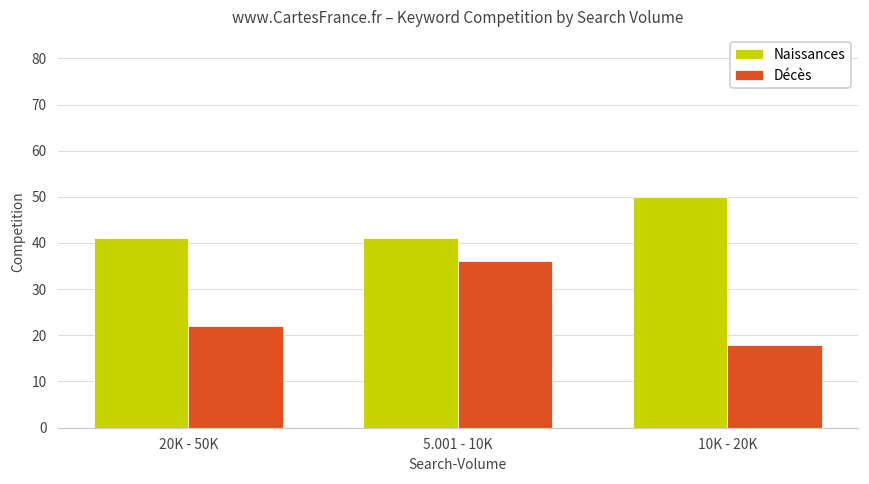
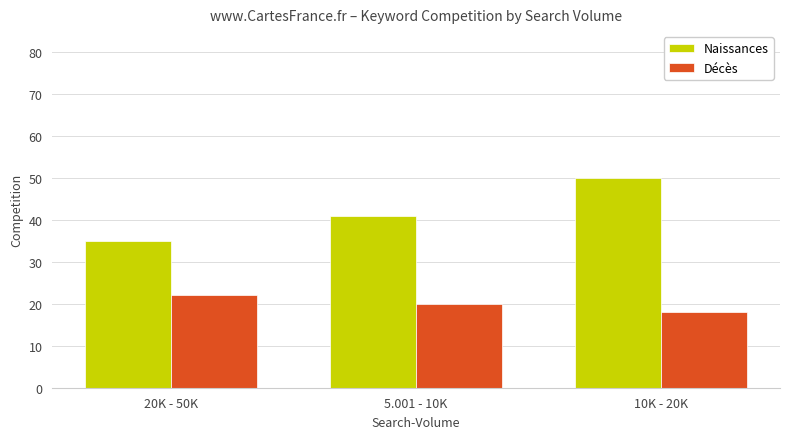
  {
    "Naissances": {
-     "20K - 50K": 41,
+     "20K - 50K": 35,
      "5.001 - 10K": 41,
      "10K - 20K": 50
    },
    "Décès": {
      "20K - 50K": 22,
-     "5.001 - 10K": 36,
+     "5.001 - 10K": 20,
      "10K - 20K": 18
    }
  }
